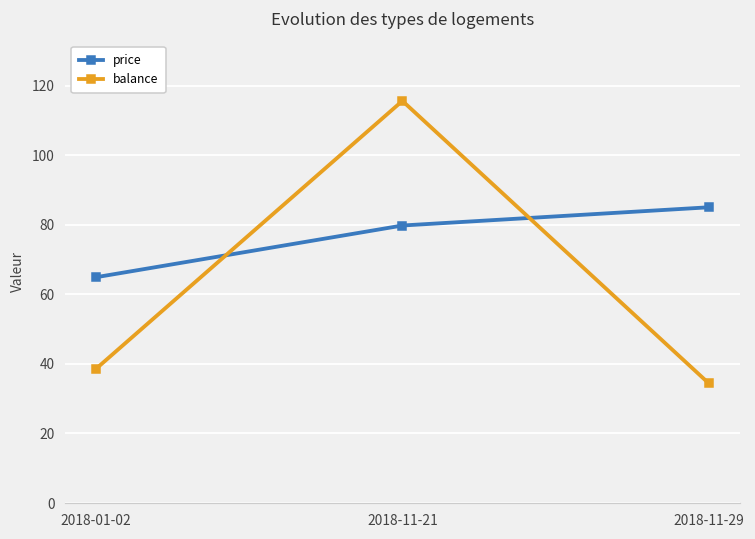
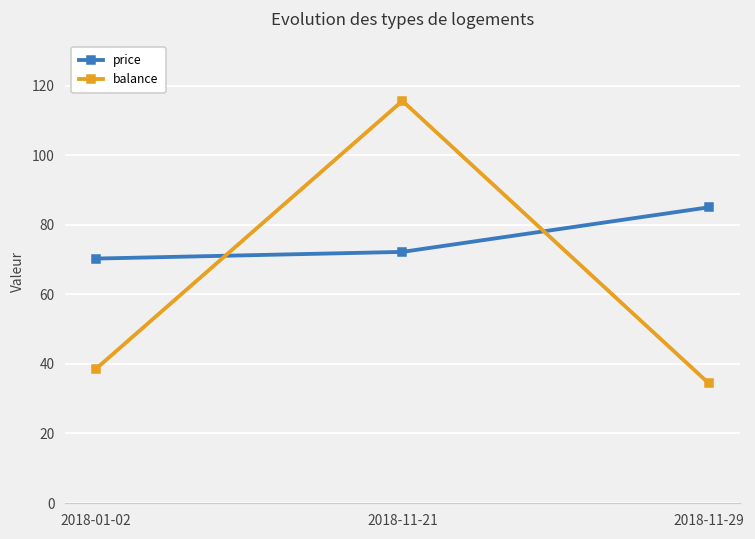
  {
    "price": {
-     "2018-01-02": 65,
-     "2018-11-21": 80,
+     "2018-01-02": 70,
+     "2018-11-21": 72,
      "2018-11-29": 85
    },
    "balance": {
      "2018-01-02": 39,
      "2018-11-21": 116,
      "2018-11-29": 34
    }
  }
